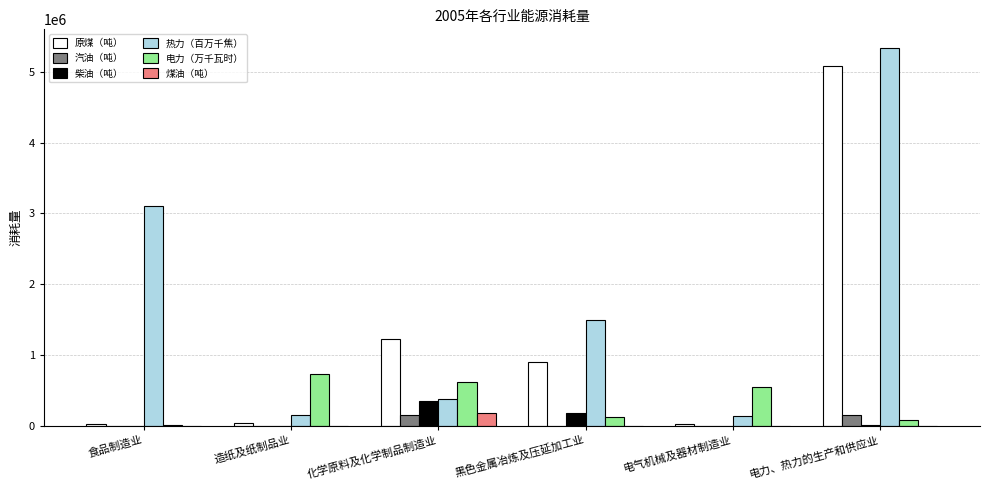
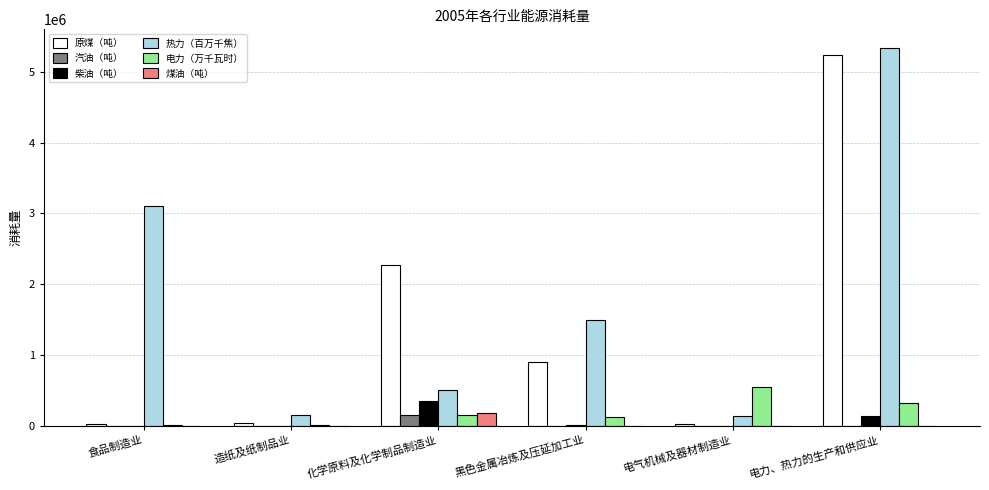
  {
    "原煤（吨）": {
-     "化学原料及化学制品制造业": 1200000,
+     "化学原料及化学制品制造业": 2300000,
      "黑色金属冶炼及压延加工业": 900000,
-     "电力、热力的生产和供应业": 5100000
+     "电力、热力的生产和供应业": 5200000
    },
    "汽油（吨）": {
      "化学原料及化学制品制造业": 200000,
-     "电力、热力的生产和供应业": 200000
+     "电力、热力的生产和供应业": 0
    },
    "柴油（吨）": {
      "化学原料及化学制品制造业": 400000,
-     "黑色金属冶炼及压延加工业": 200000,
-     "电力、热力的生产和供应业": 0
+     "黑色金属冶炼及压延加工业": 0,
+     "电力、热力的生产和供应业": 100000
    },
    "热力（百万千焦）": {
      "食品制造业": 3100000,
      "造纸及纸制品业": 100000,
-     "化学原料及化学制品制造业": 400000,
+     "化学原料及化学制品制造业": 500000,
      "黑色金属冶炼及压延加工业": 1500000,
      "电气机械及器材制造业": 100000,
      "电力、热力的生产和供应业": 5300000
    },
    "电力（万千瓦时）": {
-     "造纸及纸制品业": 700000,
-     "化学原料及化学制品制造业": 600000,
+     "造纸及纸制品业": 0,
+     "化学原料及化学制品制造业": 100000,
      "黑色金属冶炼及压延加工业": 100000,
      "电气机械及器材制造业": 500000,
-     "电力、热力的生产和供应业": 100000
+     "电力、热力的生产和供应业": 300000
    },
    "煤油（吨）": {
      "化学原料及化学制品制造业": 200000,
      "黑色金属冶炼及压延加工业": 0,
      "电力、热力的生产和供应业": 0
    }
  }
